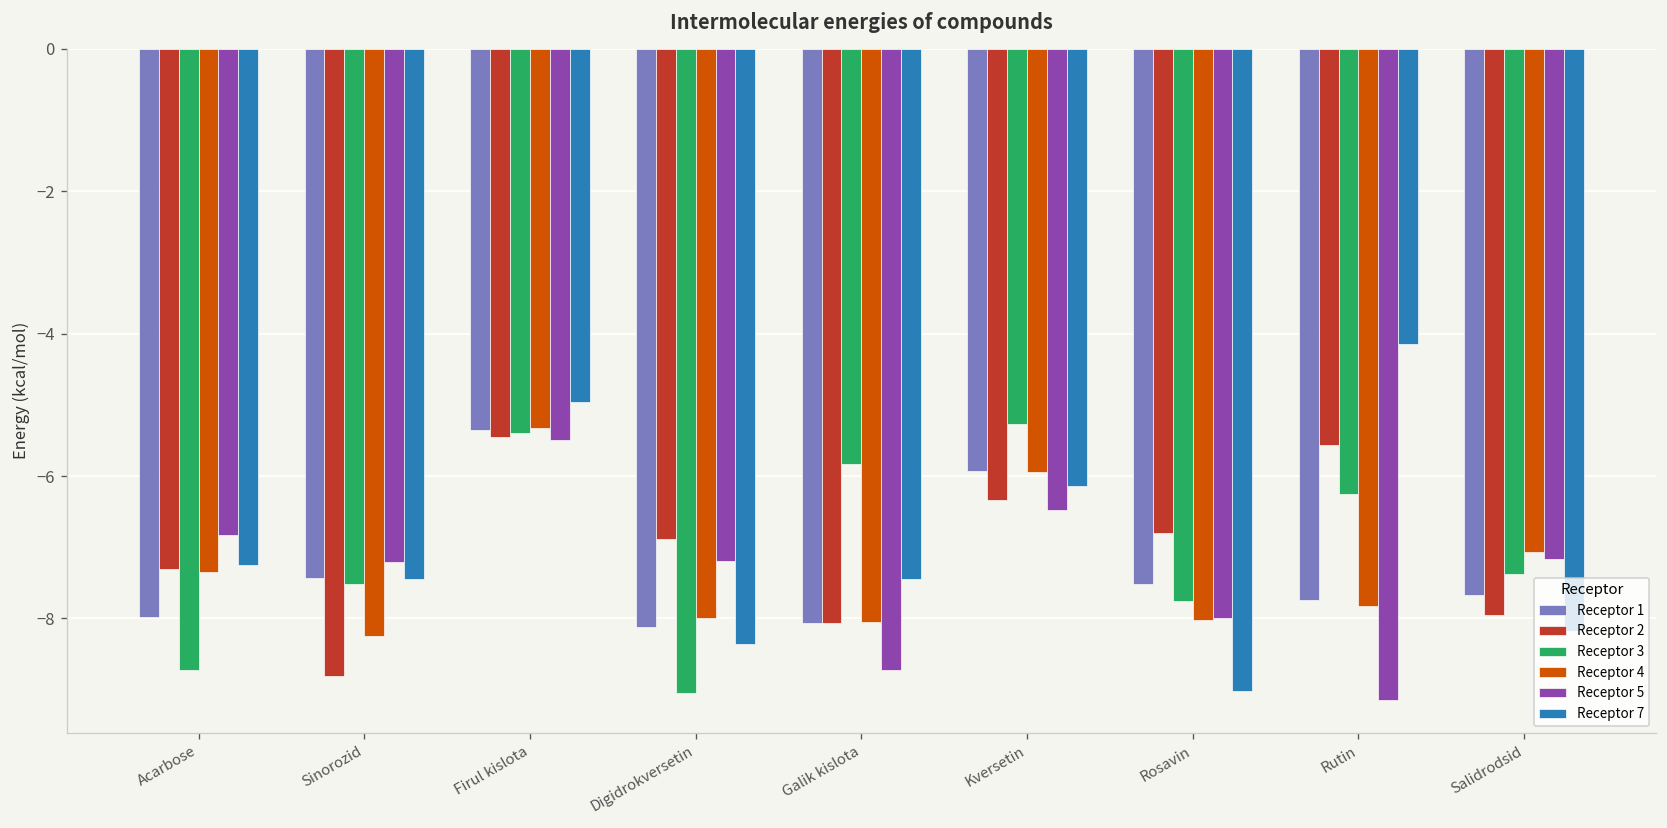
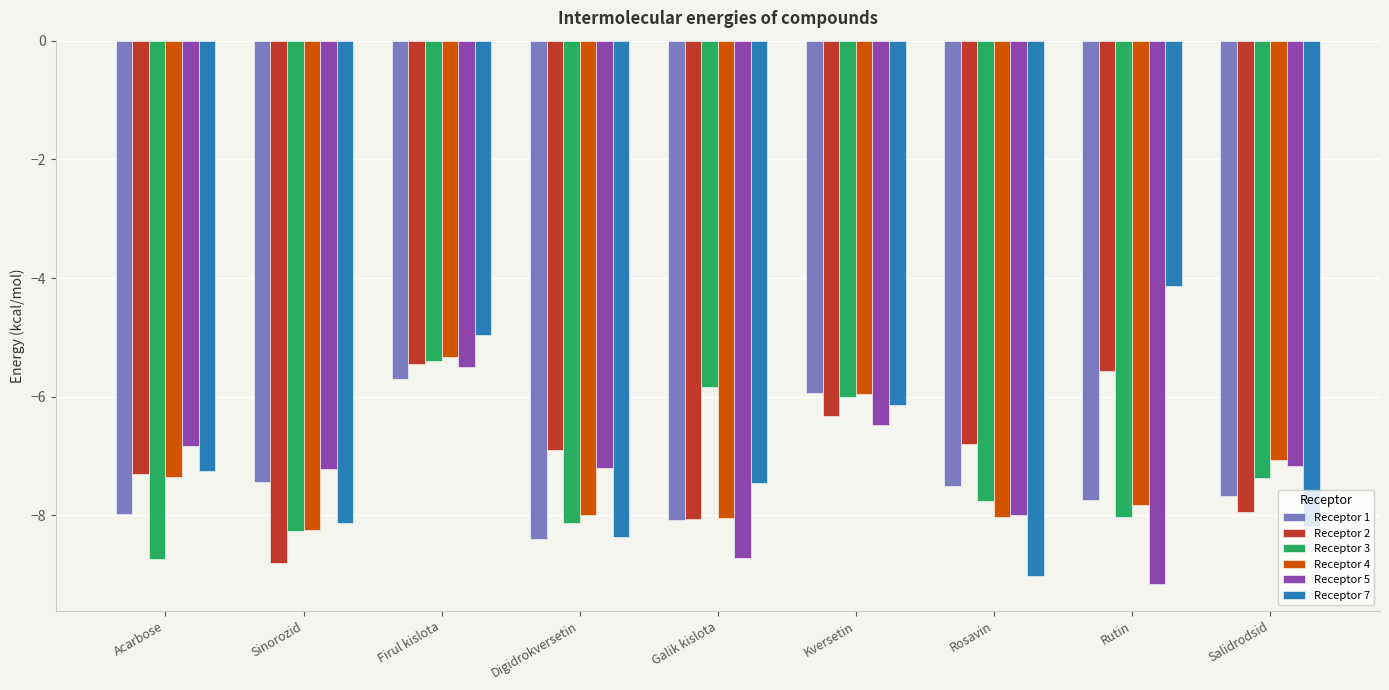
  {
    "Receptor 1": {
      "Acarbose": -8.0,
      "Sinorozid": -7.4,
-     "Firul kislota": -5.4,
-     "Digidrokversetin": -8.1,
+     "Firul kislota": -5.7,
+     "Digidrokversetin": -8.4,
      "Galik kislota": -8.1,
      "Kversetin": -5.9,
      "Rosavin": -7.5,
      "Rutin": -7.7,
      "Salidrodsid": -7.7
    },
    "Receptor 3": {
      "Acarbose": -8.7,
-     "Sinorozid": -7.5,
+     "Sinorozid": -8.3,
      "Firul kislota": -5.4,
-     "Digidrokversetin": -9.1,
+     "Digidrokversetin": -8.1,
      "Galik kislota": -5.8,
-     "Kversetin": -5.3,
+     "Kversetin": -6.0,
      "Rosavin": -7.8,
-     "Rutin": -6.3,
+     "Rutin": -8.0,
      "Salidrodsid": -7.4
    },
    "Receptor 5": {
      "Acarbose": -6.8,
      "Sinorozid": -7.2,
      "Firul kislota": -5.5,
      "Digidrokversetin": -7.2,
      "Galik kislota": -8.7,
      "Kversetin": -6.5,
      "Rosavin": -8.0,
      "Rutin": -9.2,
      "Salidrodsid": -7.2
    },
    "Receptor 7": {
      "Acarbose": -7.3,
-     "Sinorozid": -7.5,
+     "Sinorozid": -8.1,
      "Firul kislota": -5.0,
      "Digidrokversetin": -8.4,
      "Galik kislota": -7.5,
      "Kversetin": -6.1,
      "Rosavin": -9.0,
      "Rutin": -4.1
    }
  }
